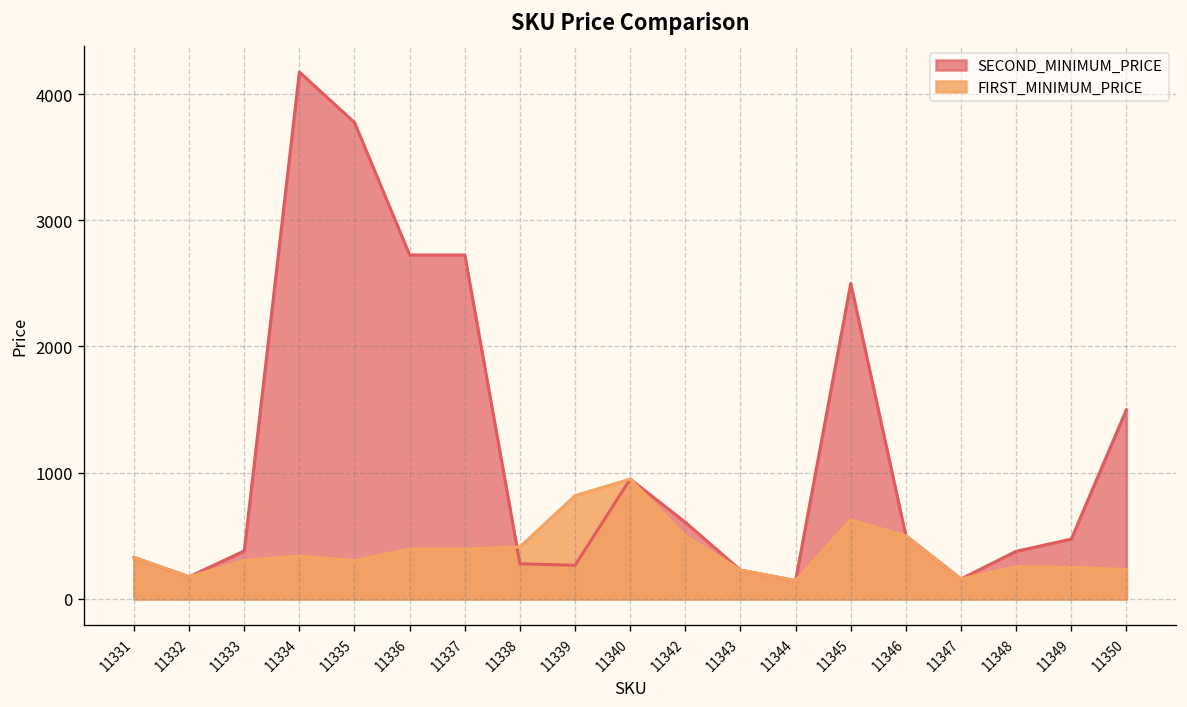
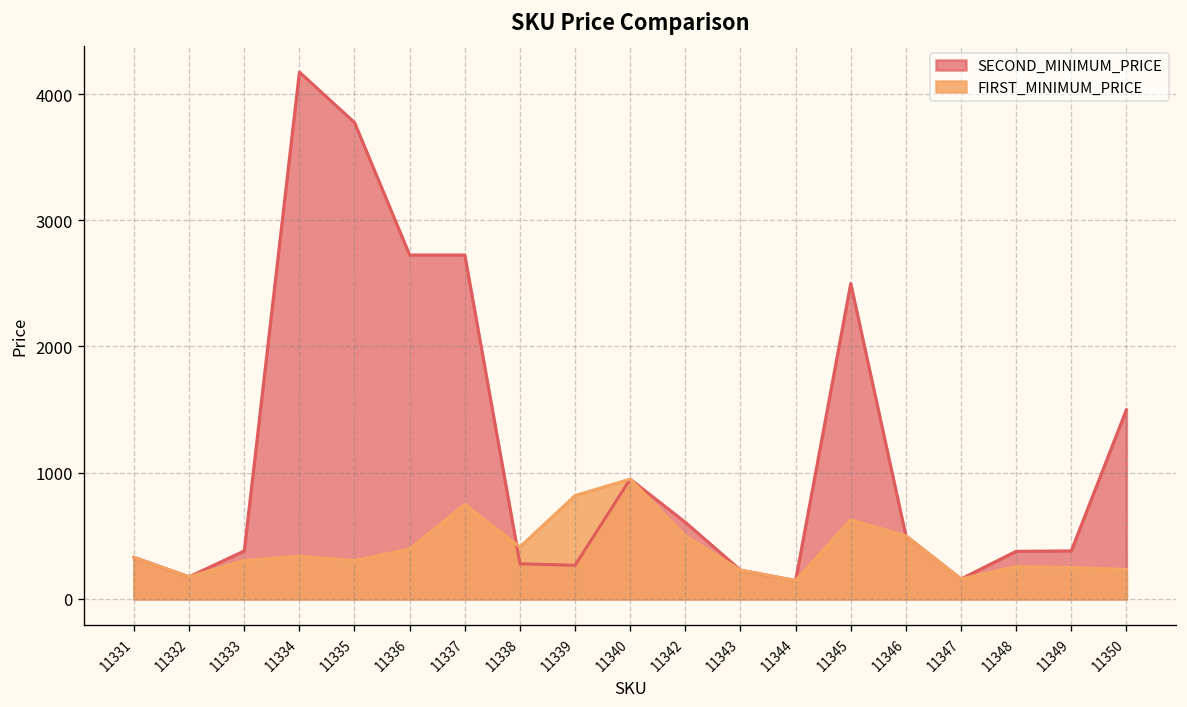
  {
    "SECOND_MINIMUM_PRICE": {
      "11333": 380,
      "11334": 4180,
      "11335": 3780,
      "11336": 2730,
      "11337": 2730,
      "11338": 280,
      "11339": 270,
      "11342": 610,
      "11345": 2500,
      "11348": 380,
-     "11349": 470,
+     "11349": 380,
      "11350": 1500
    },
    "FIRST_MINIMUM_PRICE": {
      "11333": 300,
      "11334": 340,
      "11335": 300,
      "11336": 400,
-     "11337": 400,
+     "11337": 750,
      "11338": 410,
      "11339": 820,
      "11342": 500,
      "11345": 630,
      "11348": 260,
      "11349": 250,
      "11350": 230
    }
  }
